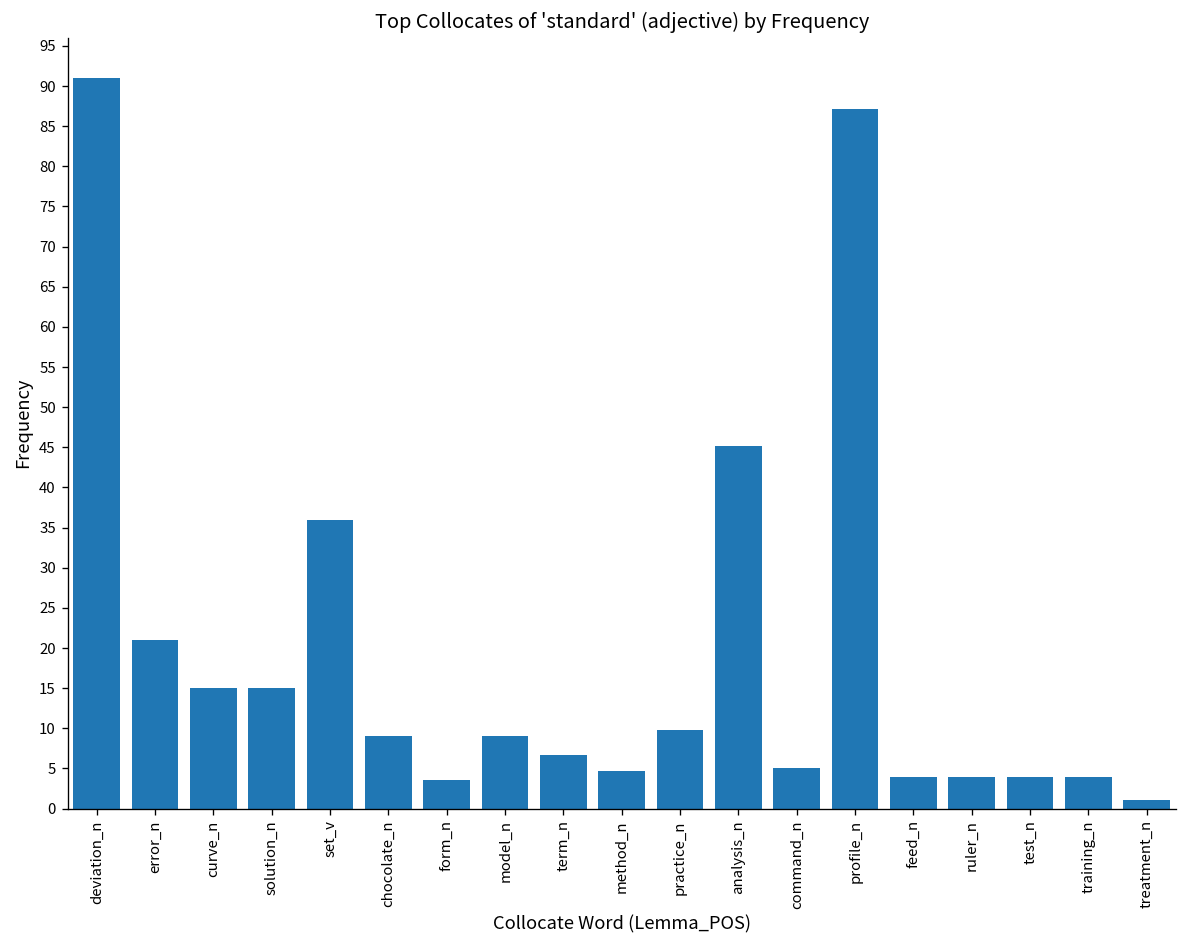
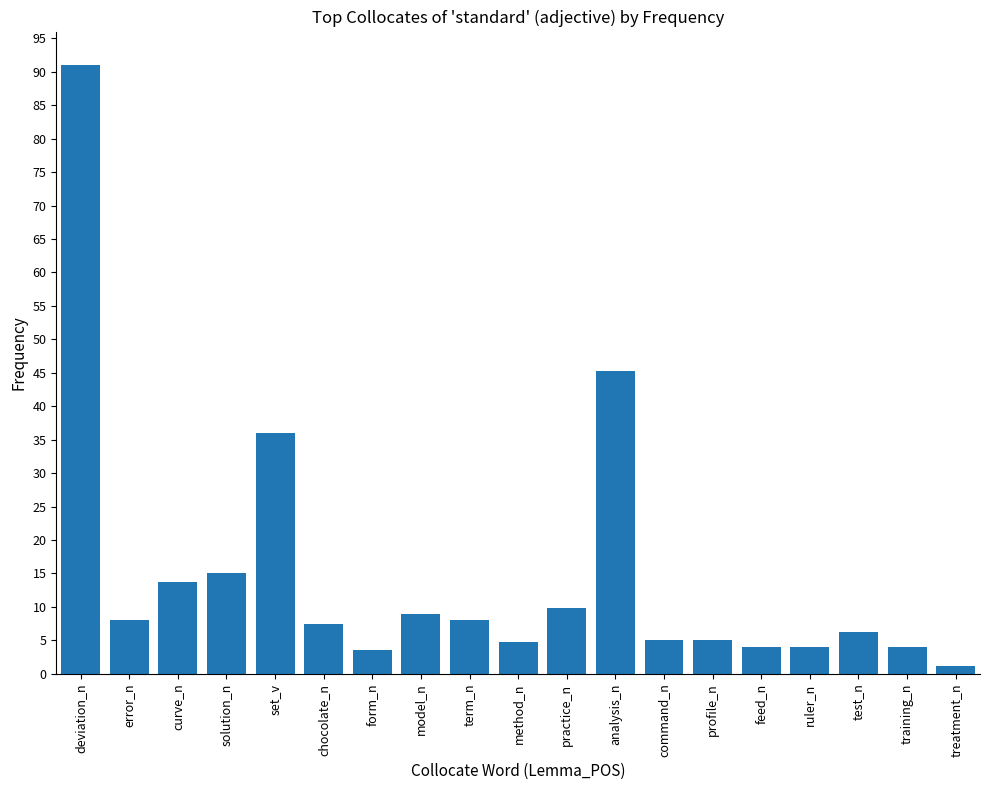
  {
    "deviation_n": 91,
-   "error_n": 21,
-   "curve_n": 15,
+   "error_n": 8,
+   "curve_n": 14,
    "solution_n": 15,
    "set_v": 36,
-   "chocolate_n": 9,
+   "chocolate_n": 7,
    "form_n": 4,
    "model_n": 9,
-   "term_n": 7,
+   "term_n": 8,
    "method_n": 5,
    "practice_n": 10,
    "analysis_n": 45,
    "command_n": 5,
-   "profile_n": 87,
+   "profile_n": 5,
    "feed_n": 4,
    "ruler_n": 4,
-   "test_n": 4,
+   "test_n": 6,
    "training_n": 4,
    "treatment_n": 1
  }
